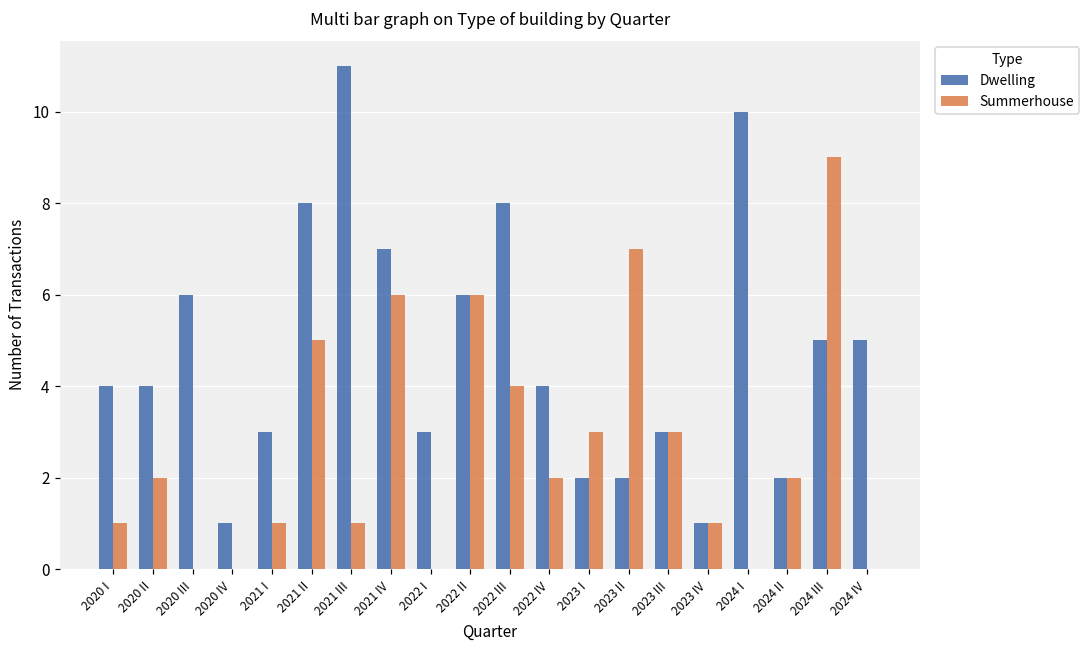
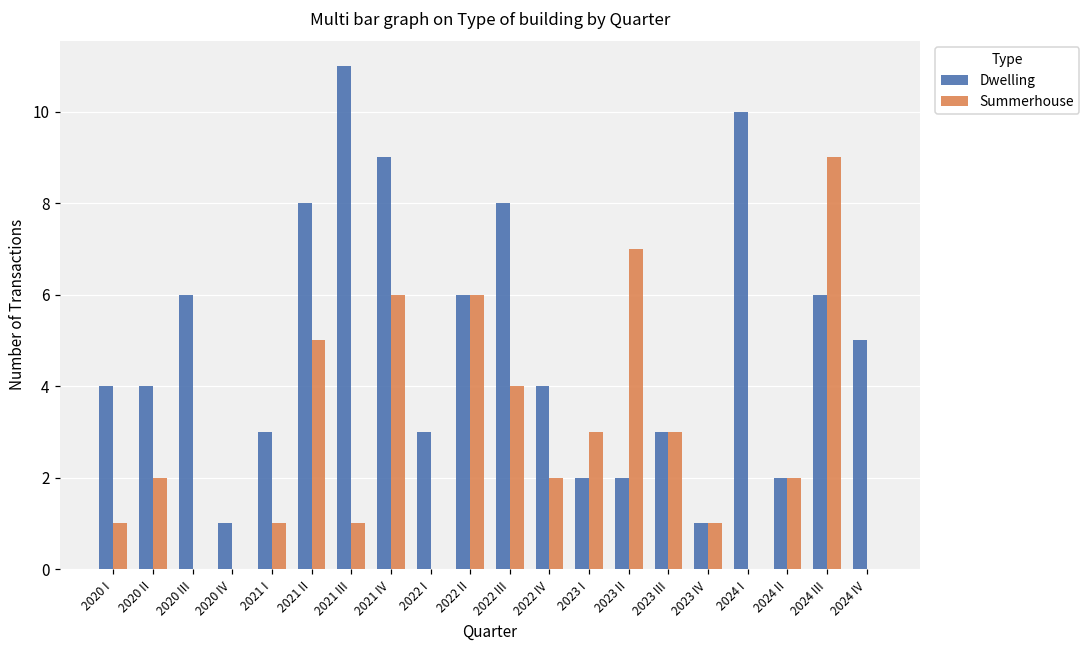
  {
    "Dwelling": {
      "2020 I": 4,
      "2020 II": 4,
      "2020 III": 6,
      "2020 IV": 1,
      "2021 I": 3,
      "2021 II": 8,
      "2021 III": 11,
-     "2021 IV": 7,
+     "2021 IV": 9,
      "2022 I": 3,
      "2022 II": 6,
      "2022 III": 8,
      "2022 IV": 4,
      "2023 I": 2,
      "2023 II": 2,
      "2023 III": 3,
      "2023 IV": 1,
      "2024 I": 10,
      "2024 II": 2,
-     "2024 III": 5,
+     "2024 III": 6,
      "2024 IV": 5
    },
    "Summerhouse": {
      "2020 I": 1,
      "2020 II": 2,
      "2020 III": 0,
      "2020 IV": 0,
      "2021 I": 1,
      "2021 II": 5,
      "2021 III": 1,
      "2021 IV": 6,
      "2022 I": 0,
      "2022 II": 6,
      "2022 III": 4,
      "2022 IV": 2,
      "2023 I": 3,
      "2023 II": 7,
      "2023 III": 3,
      "2023 IV": 1,
      "2024 I": 0,
      "2024 II": 2,
      "2024 III": 9,
      "2024 IV": 0
    }
  }
